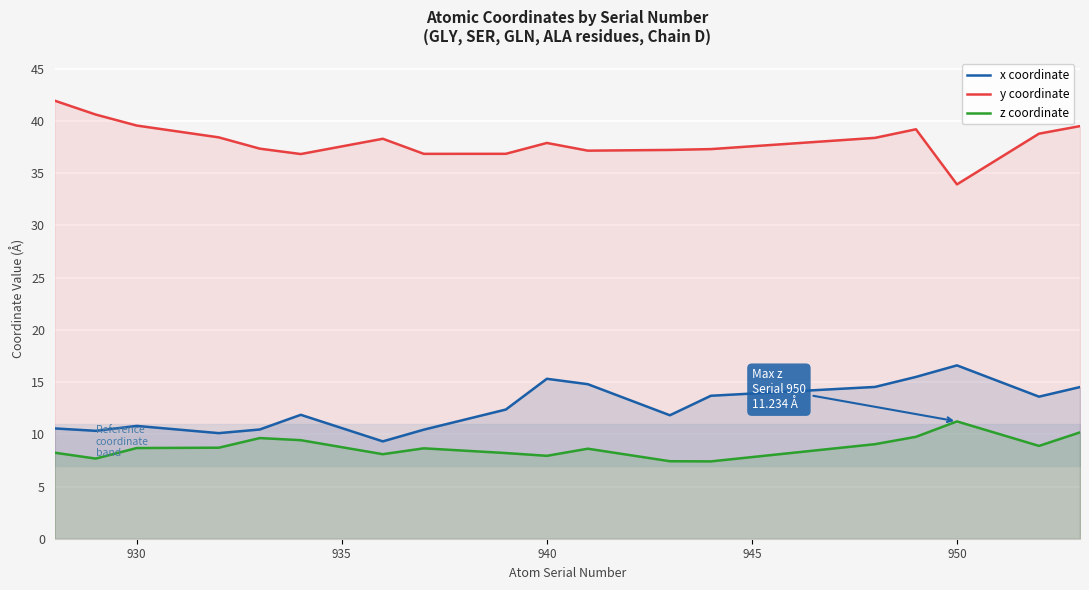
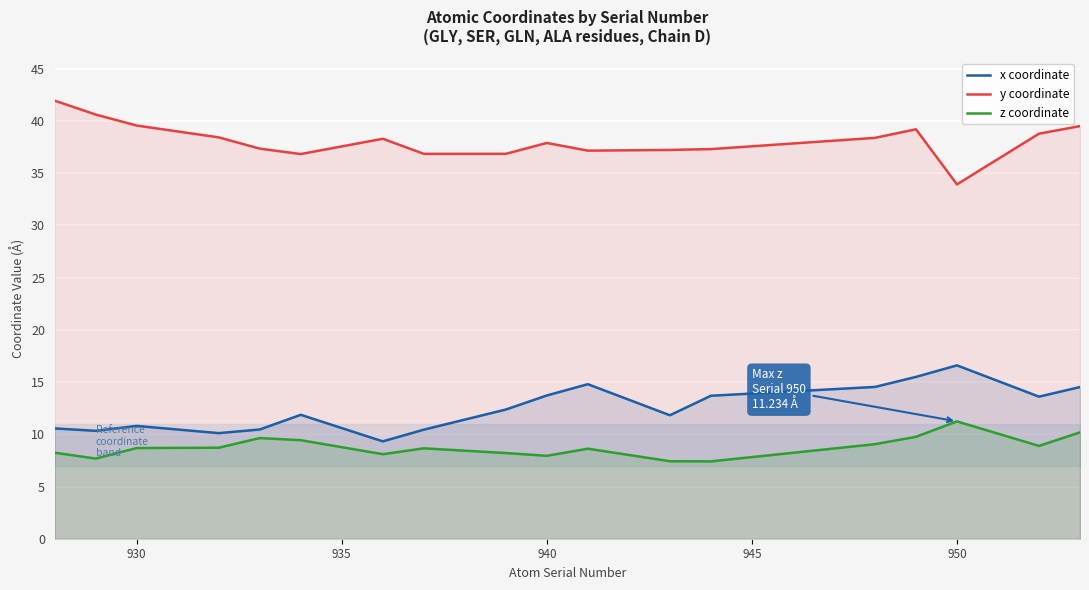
  {
    "x coordinate": {
-     "940": 15.3,
+     "940": 13.7,
      "950": 16.6
    },
    "y coordinate": {
      "930": 39.6,
      "940": 37.9,
      "950": 33.9
    },
    "z coordinate": {
      "930": 8.7,
      "940": 7.9
    }
  }
